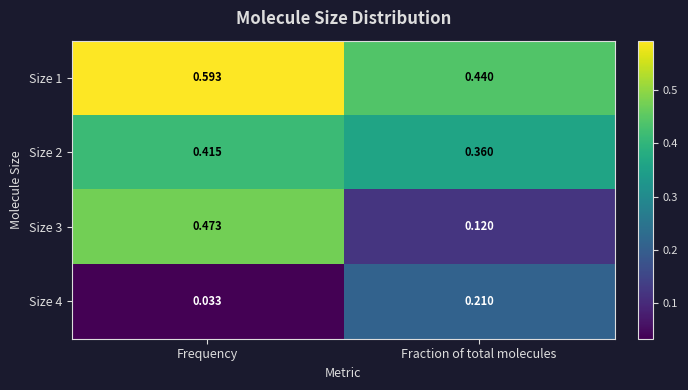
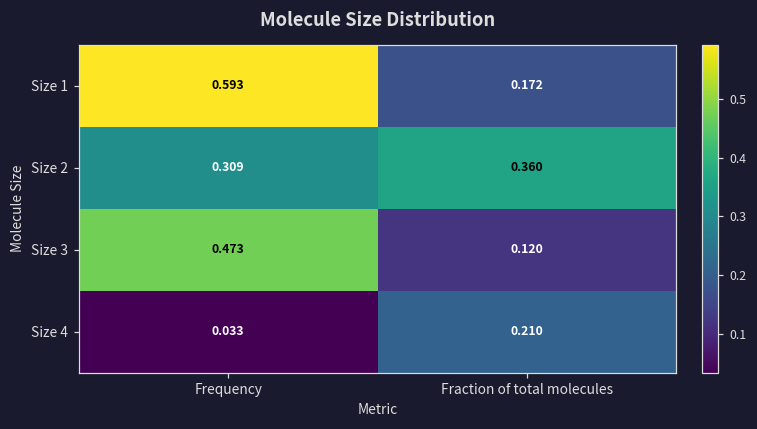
  {
    "Size 1": {
      "Frequency": 0.593,
-     "Fraction of total molecules": 0.440
+     "Fraction of total molecules": 0.172
    },
    "Size 2": {
-     "Frequency": 0.415,
+     "Frequency": 0.309,
      "Fraction of total molecules": 0.360
    },
    "Size 3": {
      "Frequency": 0.473,
      "Fraction of total molecules": 0.120
    },
    "Size 4": {
      "Frequency": 0.033,
      "Fraction of total molecules": 0.210
    }
  }
